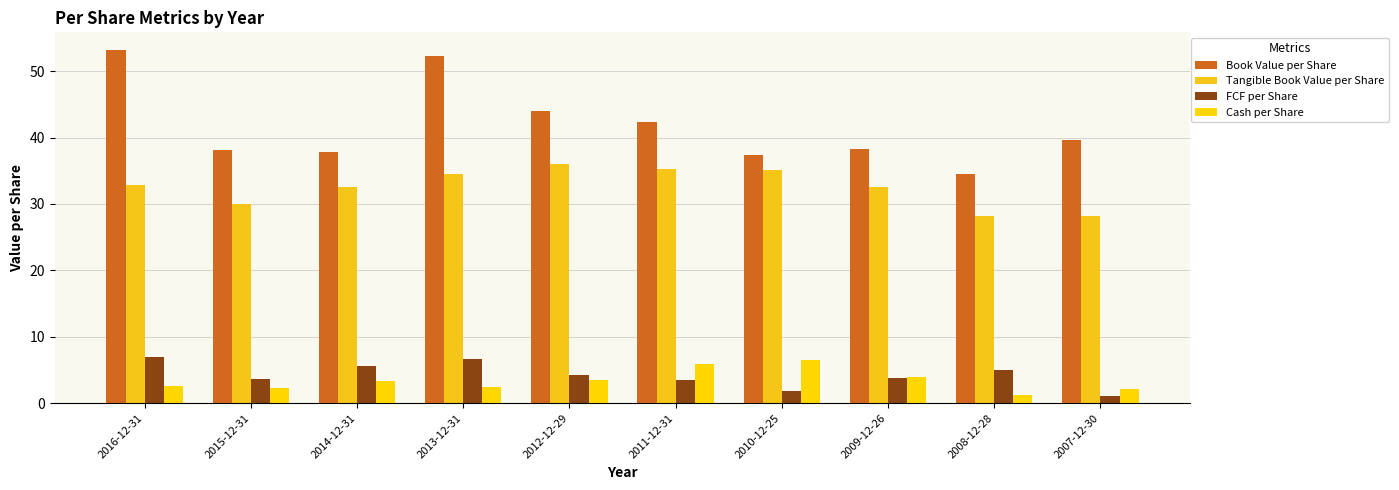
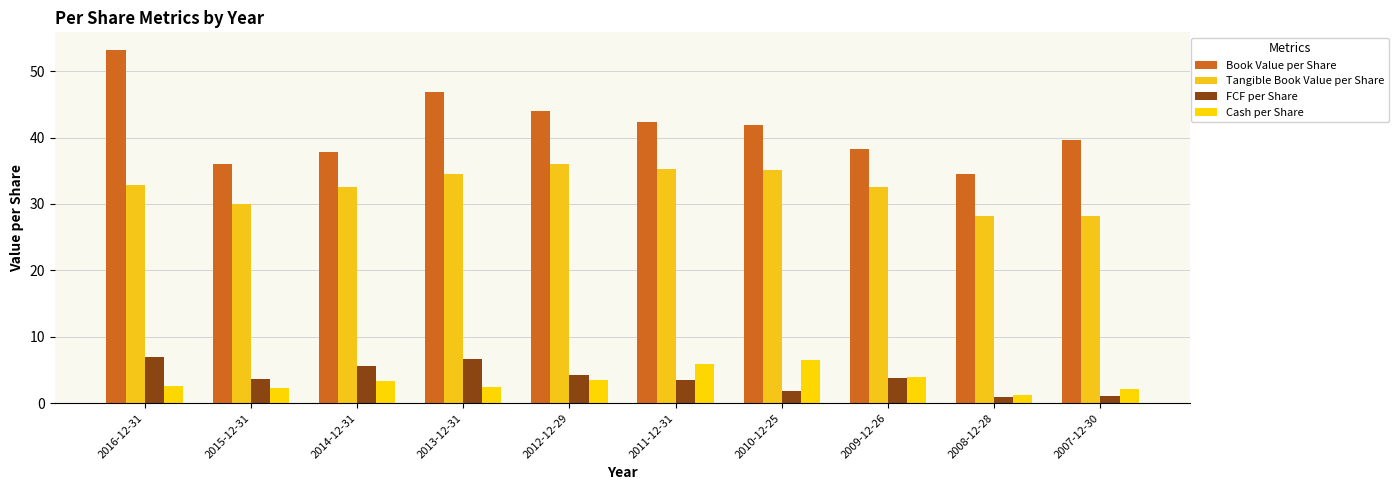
  {
    "Book Value per Share": {
      "2016-12-31": 53,
-     "2015-12-31": 38,
+     "2015-12-31": 36,
      "2014-12-31": 38,
-     "2013-12-31": 52,
+     "2013-12-31": 47,
      "2012-12-29": 44,
      "2011-12-31": 42,
-     "2010-12-25": 37,
+     "2010-12-25": 42,
      "2009-12-26": 38,
      "2008-12-28": 35,
      "2007-12-30": 40
    },
    "FCF per Share": {
      "2016-12-31": 7,
      "2015-12-31": 4,
      "2014-12-31": 6,
      "2013-12-31": 7,
      "2012-12-29": 4,
      "2011-12-31": 3,
      "2010-12-25": 2,
      "2009-12-26": 4,
-     "2008-12-28": 5,
+     "2008-12-28": 1,
      "2007-12-30": 1
    }
  }
